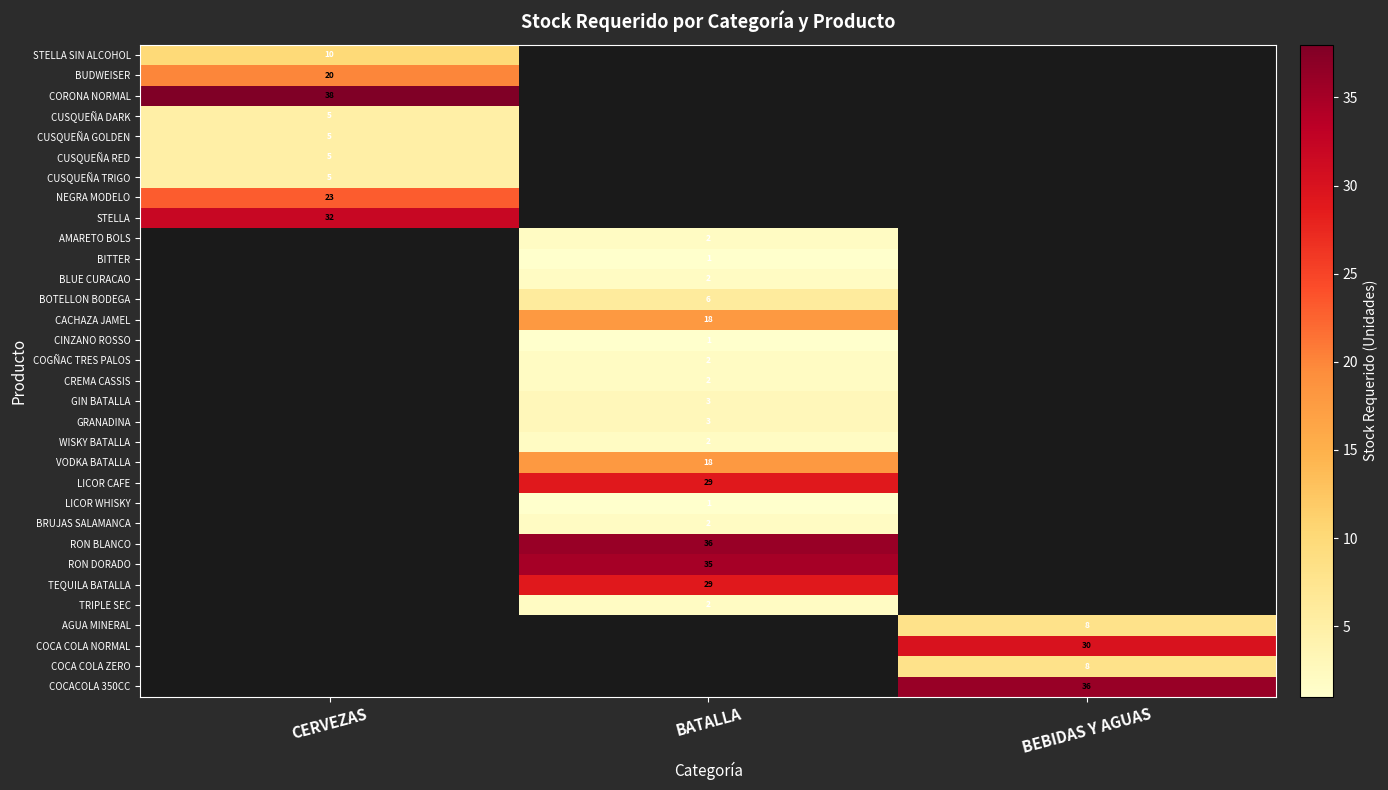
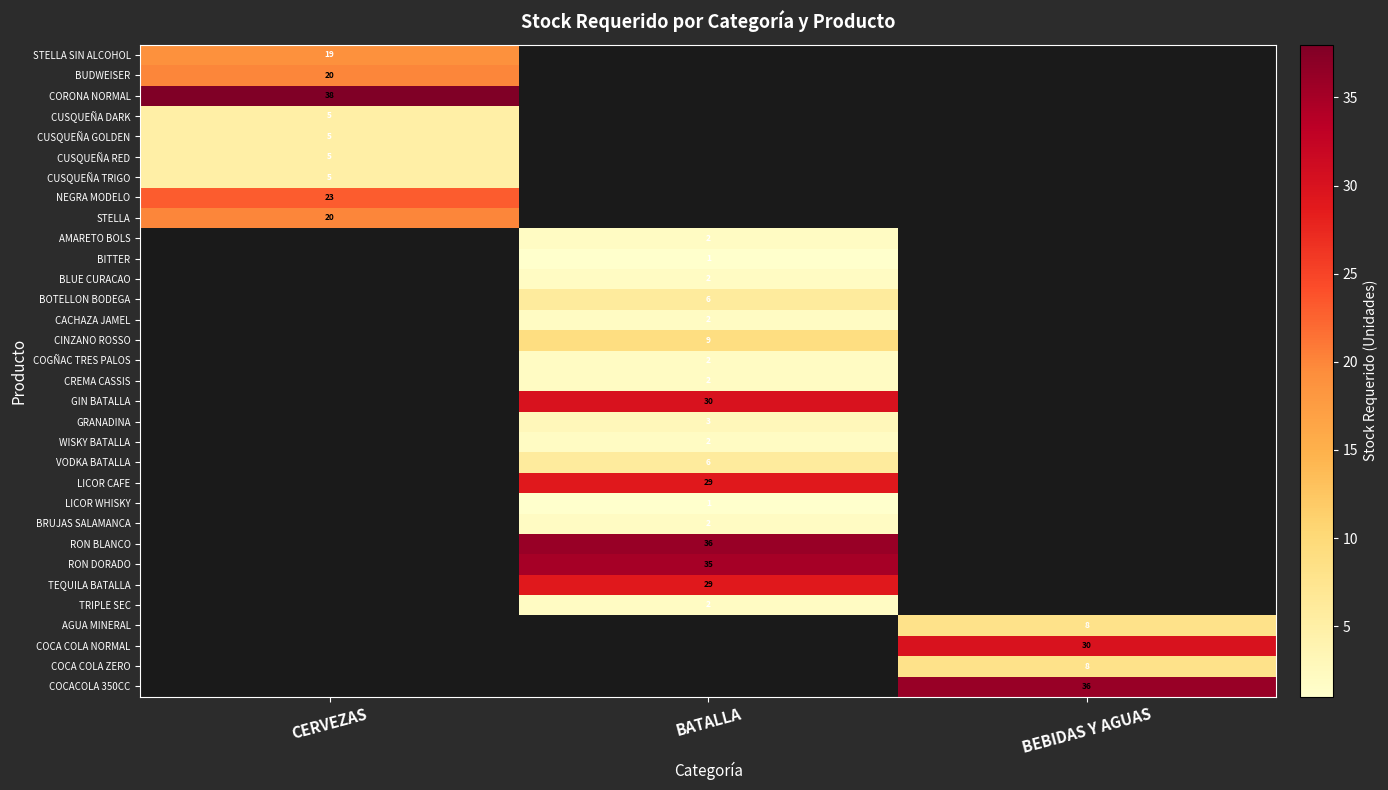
  {
    "STELLA SIN ALCOHOL": {
-     "CERVEZAS": 10
+     "CERVEZAS": 19
    },
    "BUDWEISER": {
      "CERVEZAS": 20
    },
    "CORONA NORMAL": {
      "CERVEZAS": 38
    },
    "CUSQUEÑA DARK": {
      "CERVEZAS": 5
    },
    "CUSQUEÑA GOLDEN": {
      "CERVEZAS": 5
    },
    "CUSQUEÑA RED": {
      "CERVEZAS": 5
    },
    "CUSQUEÑA TRIGO": {
      "CERVEZAS": 5
    },
    "NEGRA MODELO": {
      "CERVEZAS": 23
    },
    "STELLA": {
-     "CERVEZAS": 32
+     "CERVEZAS": 20
    },
    "AMARETO BOLS": {
      "BATALLA": 2
    },
    "BITTER": {
      "BATALLA": 1
    },
    "BLUE CURACAO": {
      "BATALLA": 2
    },
    "BOTELLON BODEGA": {
      "BATALLA": 6
    },
    "CACHAZA JAMEL": {
-     "BATALLA": 18
+     "BATALLA": 2
    },
    "CINZANO ROSSO": {
-     "BATALLA": 1
+     "BATALLA": 9
    },
    "COGÑAC TRES PALOS": {
      "BATALLA": 2
    },
    "CREMA CASSIS": {
      "BATALLA": 2
    },
    "GIN BATALLA": {
-     "BATALLA": 3
+     "BATALLA": 30
    },
    "GRANADINA": {
      "BATALLA": 3
    },
    "WISKY BATALLA": {
      "BATALLA": 2
    },
    "VODKA BATALLA": {
-     "BATALLA": 18
+     "BATALLA": 6
    },
    "LICOR CAFE": {
      "BATALLA": 29
    },
    "LICOR WHISKY": {
      "BATALLA": 1
    },
    "BRUJAS SALAMANCA": {
      "BATALLA": 2
    },
    "RON BLANCO": {
      "BATALLA": 36
    },
    "RON DORADO": {
      "BATALLA": 35
    },
    "TEQUILA BATALLA": {
      "BATALLA": 29
    },
    "TRIPLE SEC": {
      "BATALLA": 2
    },
    "AGUA MINERAL": {
      "BEBIDAS Y AGUAS": 8
    },
    "COCA COLA NORMAL": {
      "BEBIDAS Y AGUAS": 30
    },
    "COCA COLA ZERO": {
      "BEBIDAS Y AGUAS": 8
    },
    "COCACOLA 350CC": {
      "BEBIDAS Y AGUAS": 36
    }
  }
